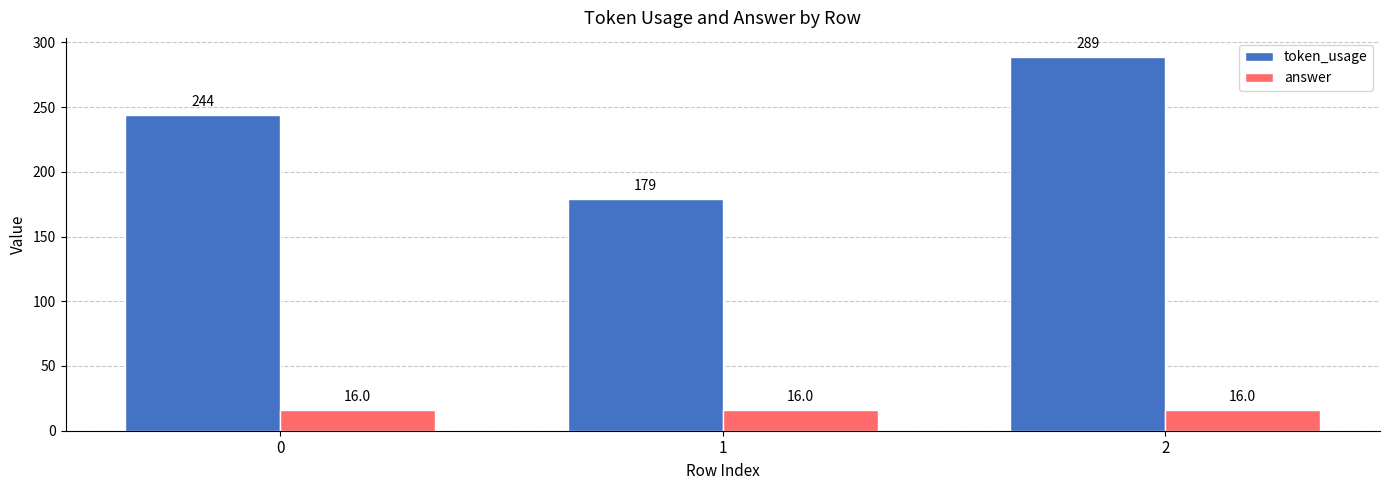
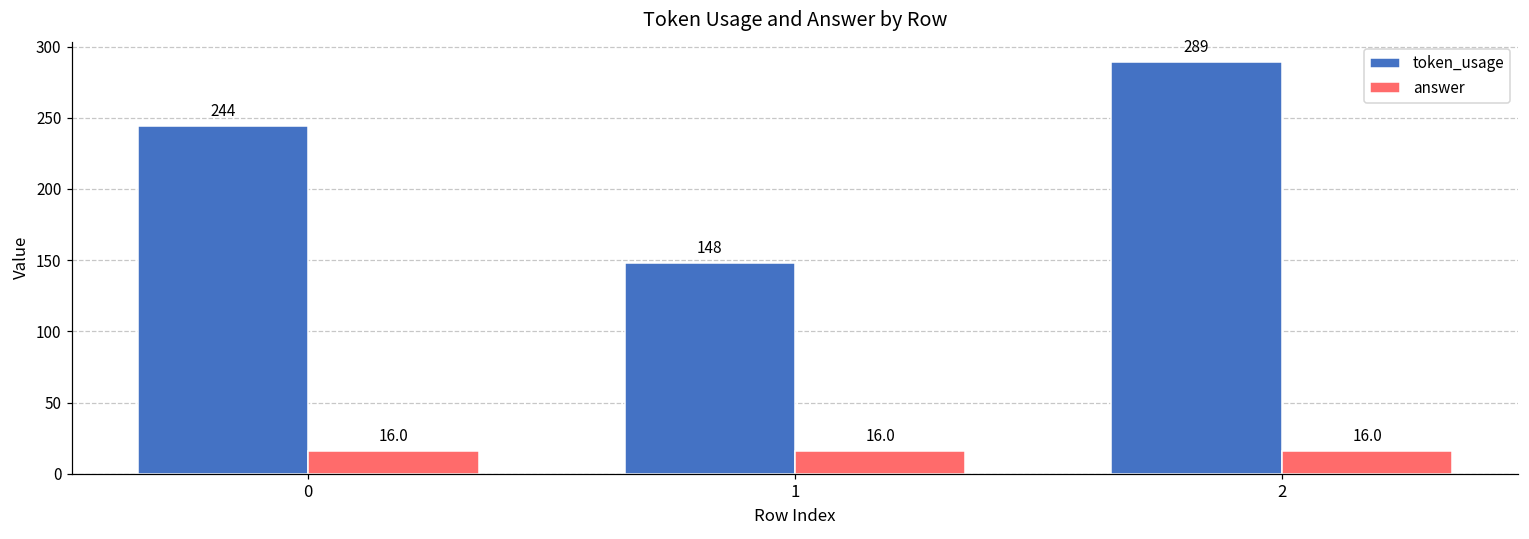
  {
    "token_usage": {
      "0": 244,
-     "1": 179,
+     "1": 148,
      "2": 289
    },
    "answer": {
      "0": 16.0,
      "1": 16.0,
      "2": 16.0
    }
  }
